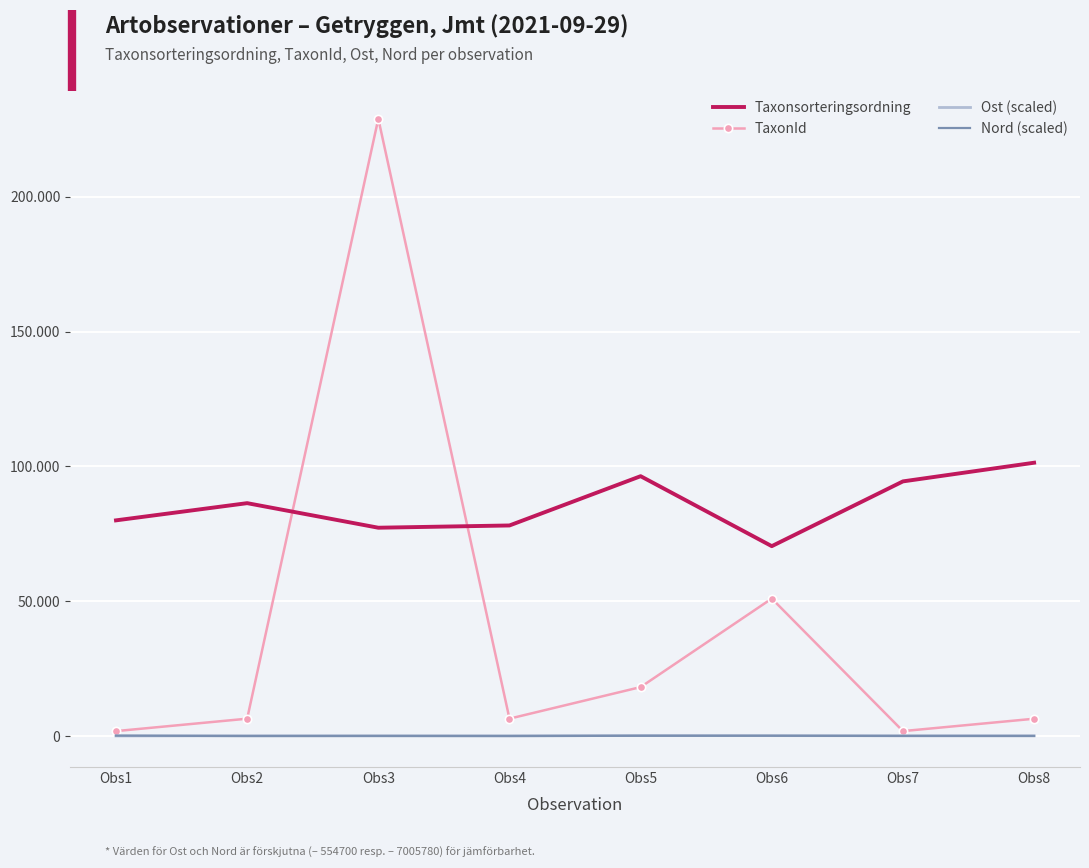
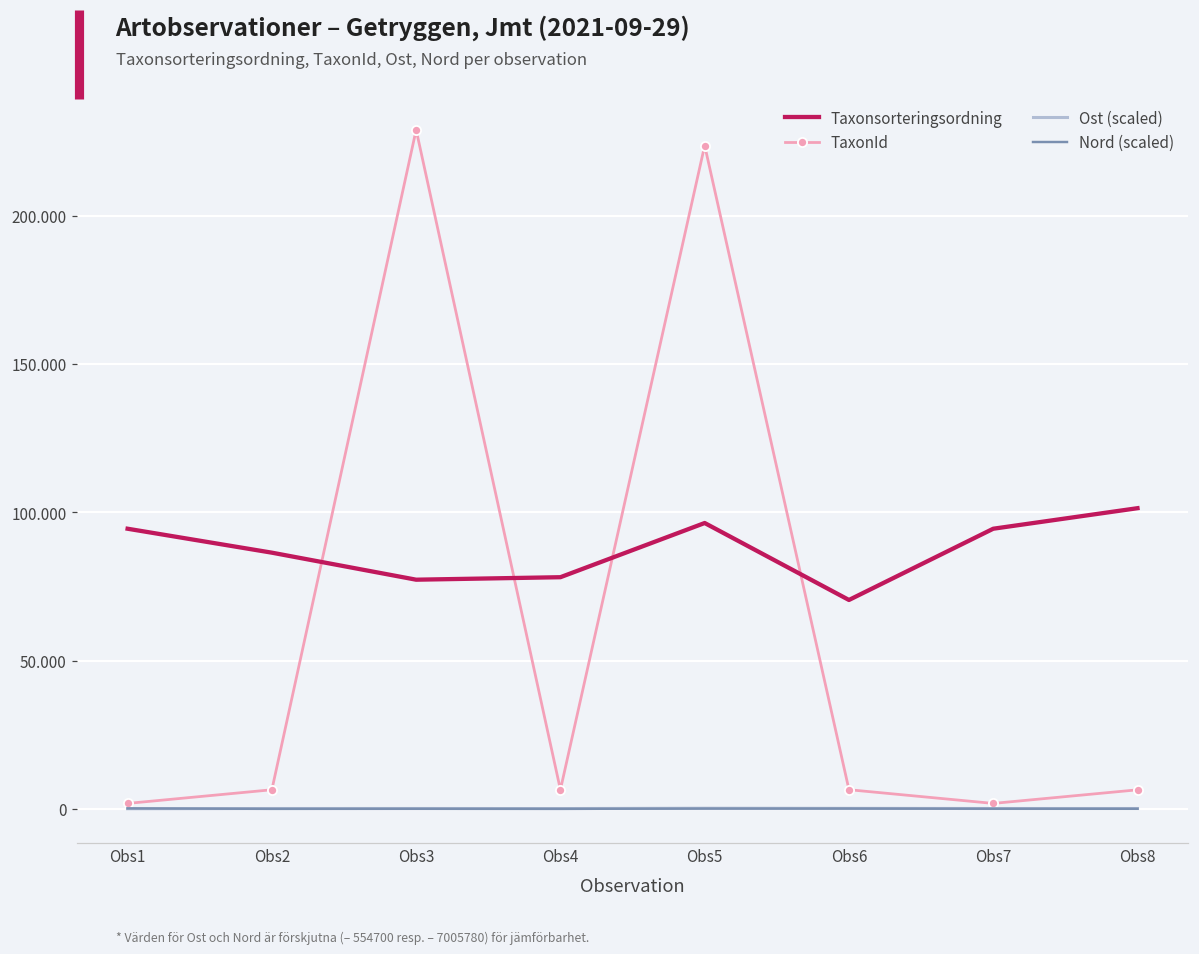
  {
    "Taxonsorteringsordning": {
-     "Obs1": 80,
+     "Obs1": 94,
      "Obs2": 86,
      "Obs3": 77,
      "Obs4": 78,
      "Obs5": 96,
      "Obs6": 70,
      "Obs7": 94,
      "Obs8": 101
    },
    "TaxonId": {
      "Obs1": 2,
      "Obs2": 6,
      "Obs3": 229,
      "Obs4": 6,
-     "Obs5": 18,
-     "Obs6": 51,
+     "Obs5": 224,
+     "Obs6": 6,
      "Obs7": 2,
      "Obs8": 6
    },
    "Nord (scaled)": {
      "Obs1": 0,
      "Obs2": 0,
      "Obs3": 0,
      "Obs4": 0,
      "Obs5": 0,
      "Obs6": 0,
      "Obs7": 0,
      "Obs8": 0
    }
  }
